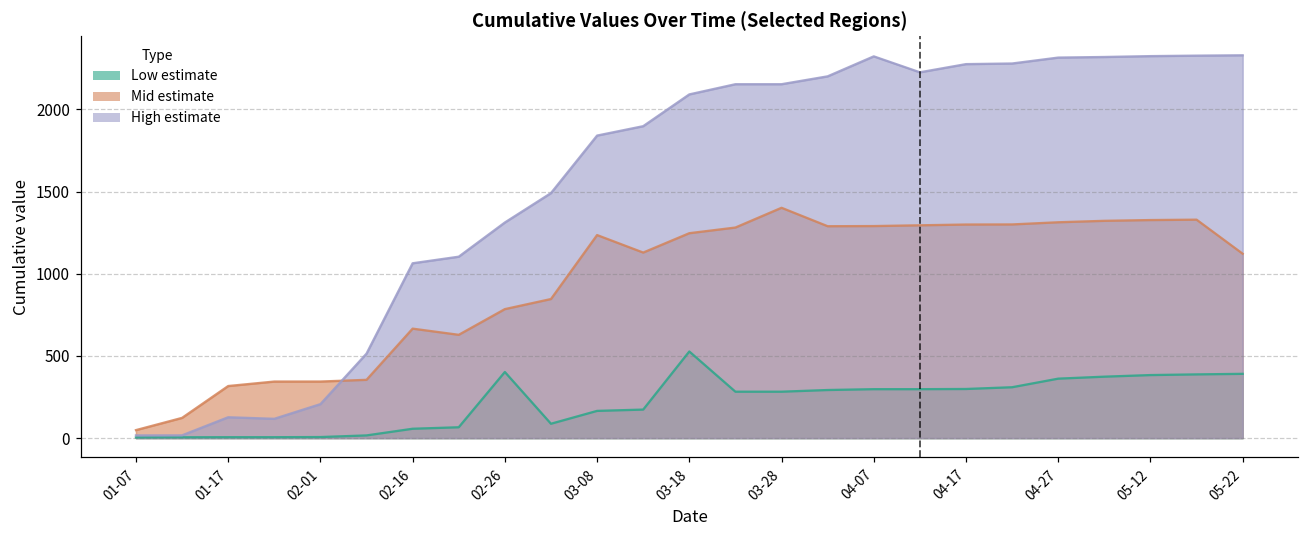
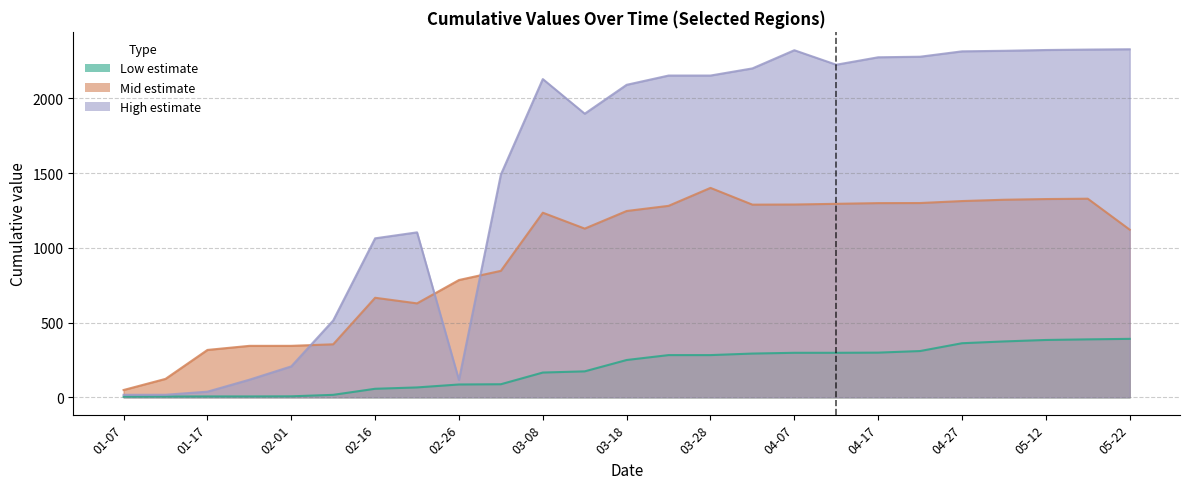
  {
    "Low estimate": {
      "01-17": 10,
      "02-01": 10,
      "02-16": 60,
-     "02-26": 400,
+     "02-26": 90,
      "03-08": 170,
-     "03-18": 530,
+     "03-18": 250,
      "03-28": 280,
      "04-07": 300,
      "04-17": 300,
      "04-27": 360,
      "05-12": 380,
      "05-22": 390
    },
    "Mid estimate": {
      "01-07": 50,
      "01-17": 320,
      "02-01": 340,
      "02-16": 670,
      "02-26": 780,
      "03-08": 1240,
      "03-18": 1250,
      "03-28": 1400,
      "04-07": 1290,
      "04-17": 1300,
      "04-27": 1310,
      "05-12": 1330,
      "05-22": 1120
    },
    "High estimate": {
-     "01-17": 130,
+     "01-17": 40,
      "02-01": 210,
      "02-16": 1060,
-     "02-26": 1310,
-     "03-08": 1840,
+     "02-26": 120,
+     "03-08": 2130,
      "03-18": 2090,
      "03-28": 2150,
      "04-07": 2320,
      "04-17": 2280,
      "04-27": 2310,
      "05-12": 2320,
      "05-22": 2330
    }
  }
